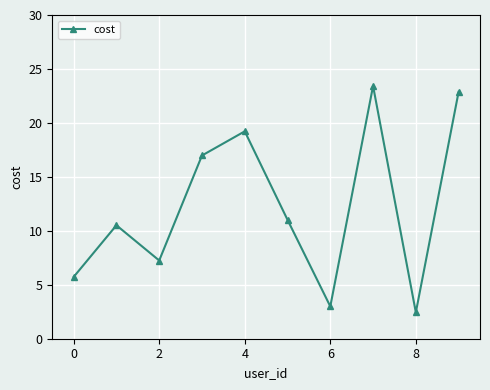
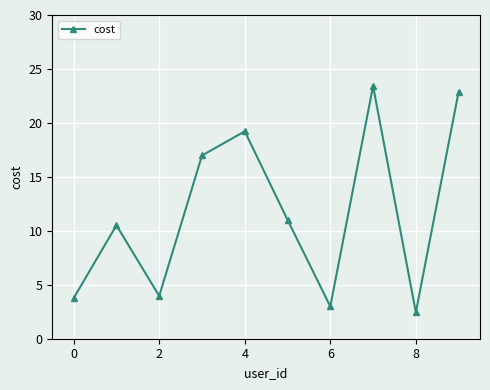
  {
-   "0": 5.7,
-   "2": 7.2,
+   "0": 3.8,
+   "2": 4.0,
    "4": 19.2,
    "6": 3.0,
    "8": 2.4
  }
